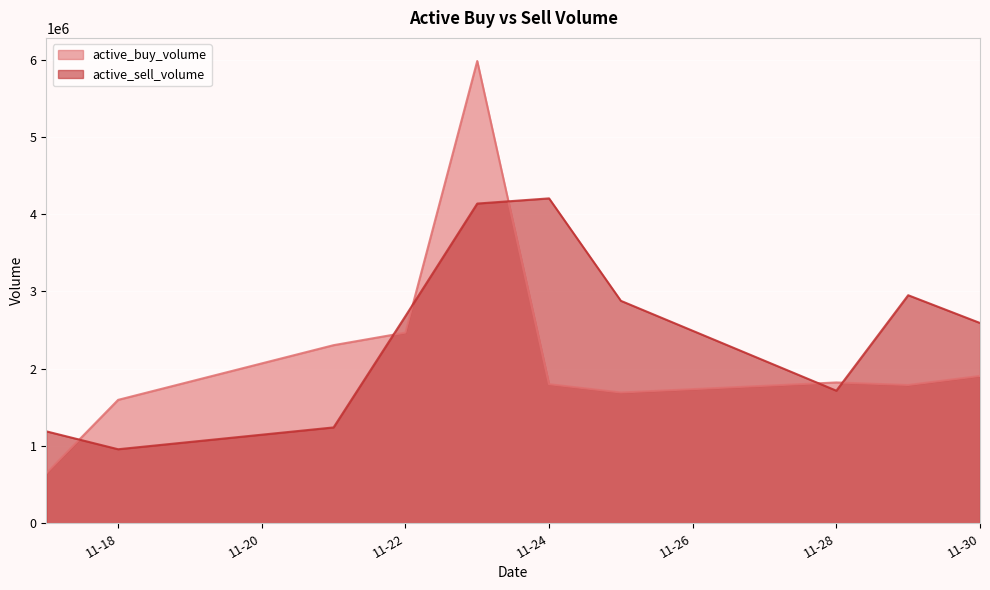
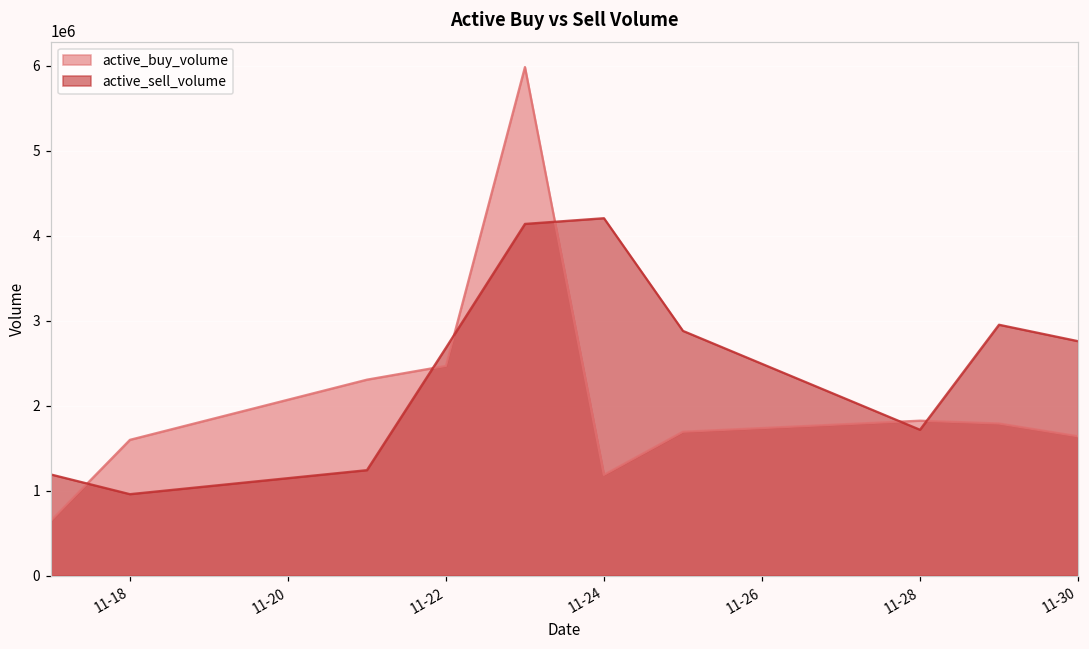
  {
    "active_buy_volume": {
      "11-18": 1600000,
      "11-22": 2500000,
-     "11-24": 1800000,
+     "11-24": 1200000,
      "11-28": 1800000,
-     "11-30": 1900000
+     "11-30": 1600000
    },
    "active_sell_volume": {
      "11-18": 1000000,
      "11-22": 2700000,
      "11-24": 4200000,
      "11-28": 1700000,
-     "11-30": 2600000
+     "11-30": 2800000
    }
  }
